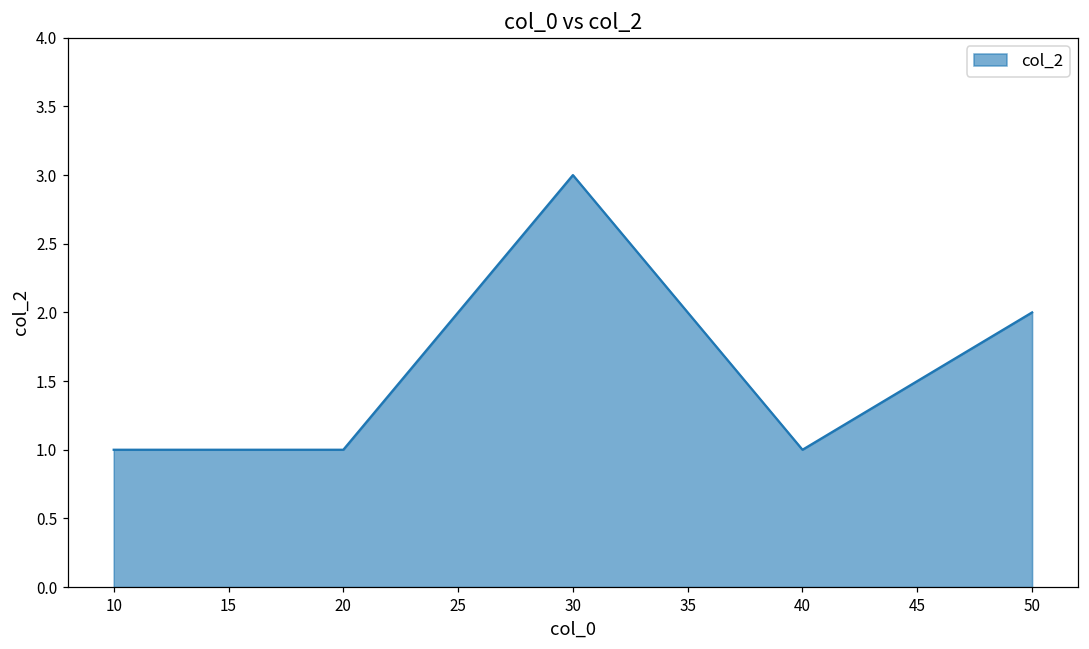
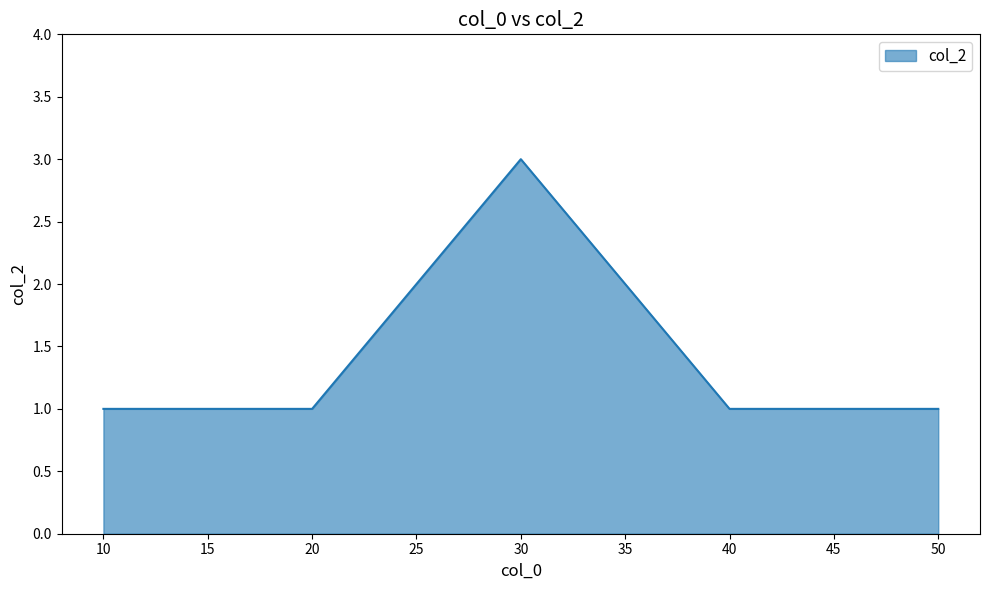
  {
    "10": 1,
    "20": 1,
    "30": 3,
    "40": 1,
-   "50": 2
+   "50": 1
  }
